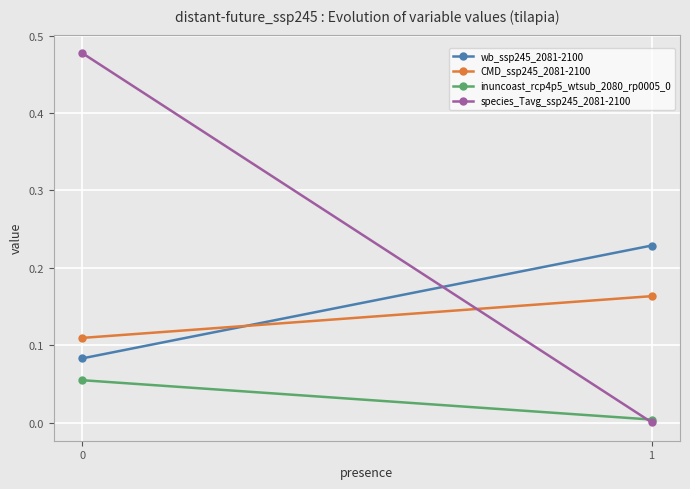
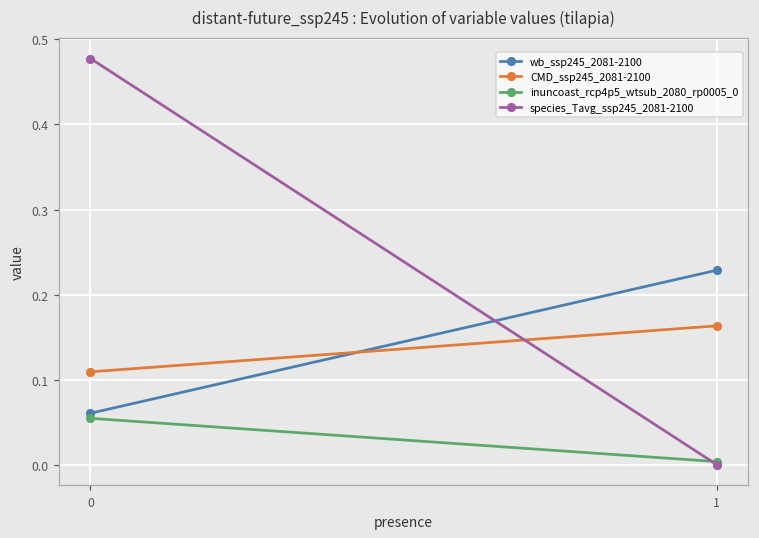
  {
    "wb_ssp245_2081-2100": {
-     "0": 0.08,
+     "0": 0.06,
      "1": 0.23
    },
    "CMD_ssp245_2081-2100": {
      "0": 0.11,
      "1": 0.16
    },
    "inuncoast_rcp4p5_wtsub_2080_rp0005_0": {
      "0": 0.05,
      "1": 0.00
    },
    "species_Tavg_ssp245_2081-2100": {
      "0": 0.48,
      "1": 0.00
    }
  }
